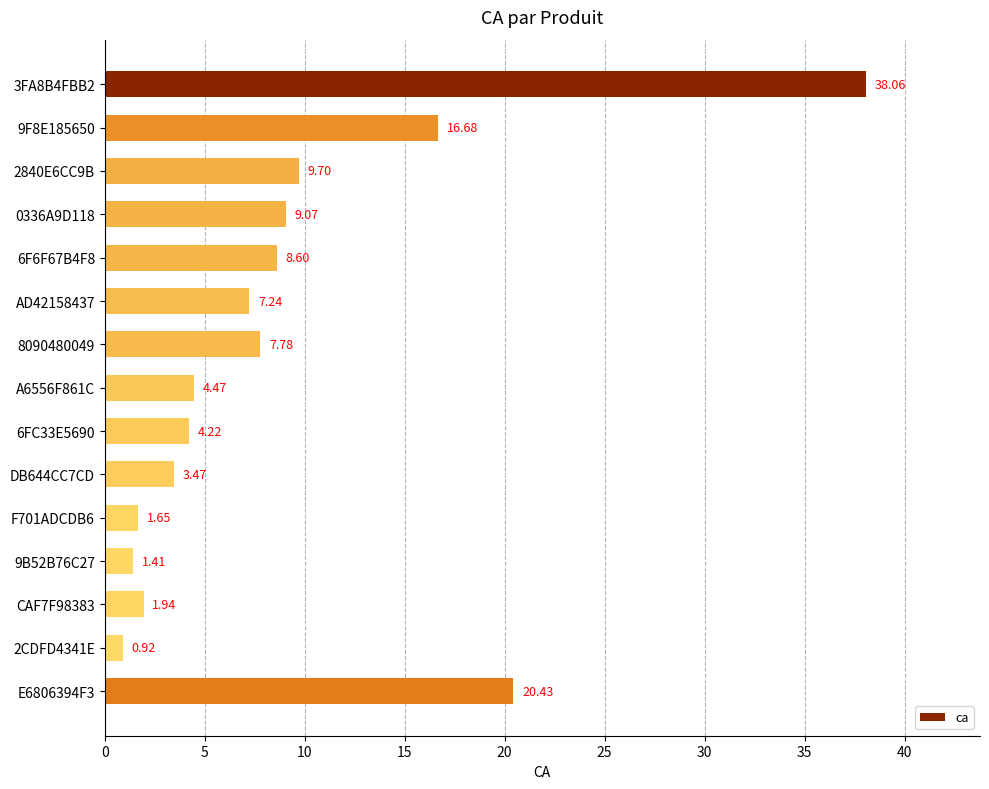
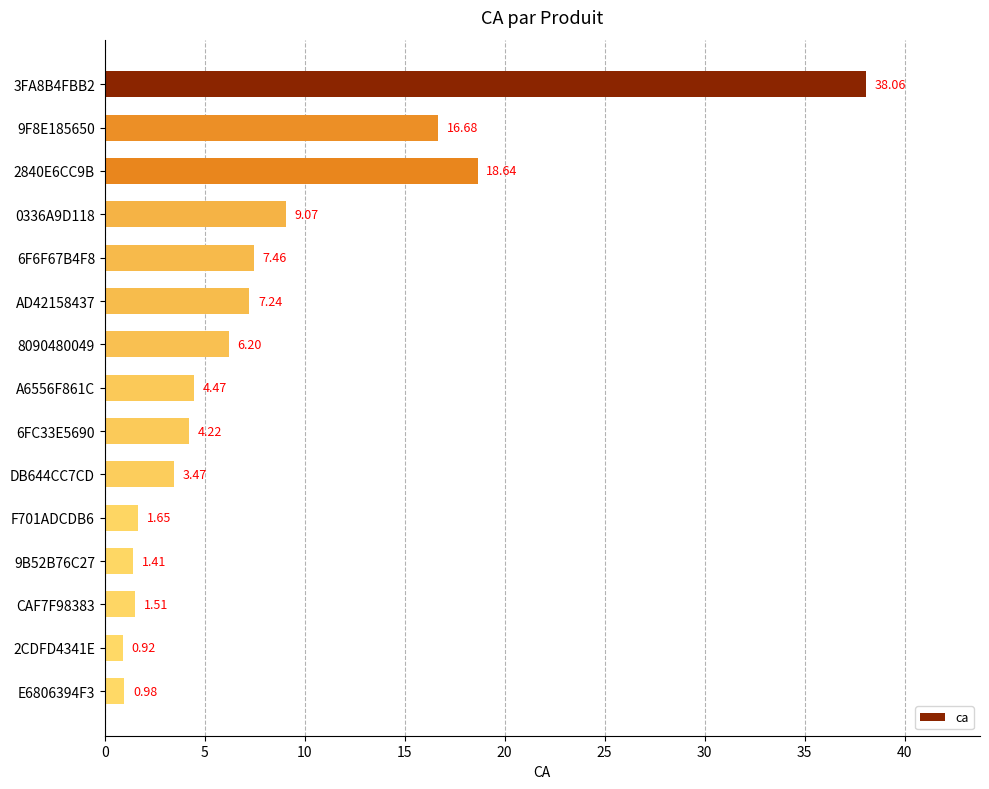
  {
    "3FA8B4FBB2": 38.06,
    "9F8E185650": 16.68,
-   "2840E6CC9B": 9.70,
+   "2840E6CC9B": 18.64,
    "0336A9D118": 9.07,
-   "6F6F67B4F8": 8.60,
+   "6F6F67B4F8": 7.46,
    "AD42158437": 7.24,
-   "8090480049": 7.78,
+   "8090480049": 6.20,
    "A6556F861C": 4.47,
    "6FC33E5690": 4.22,
    "DB644CC7CD": 3.47,
    "F701ADCDB6": 1.65,
    "9B52B76C27": 1.41,
-   "CAF7F98383": 1.94,
+   "CAF7F98383": 1.51,
    "2CDFD4341E": 0.92,
-   "E6806394F3": 20.43
+   "E6806394F3": 0.98
  }
